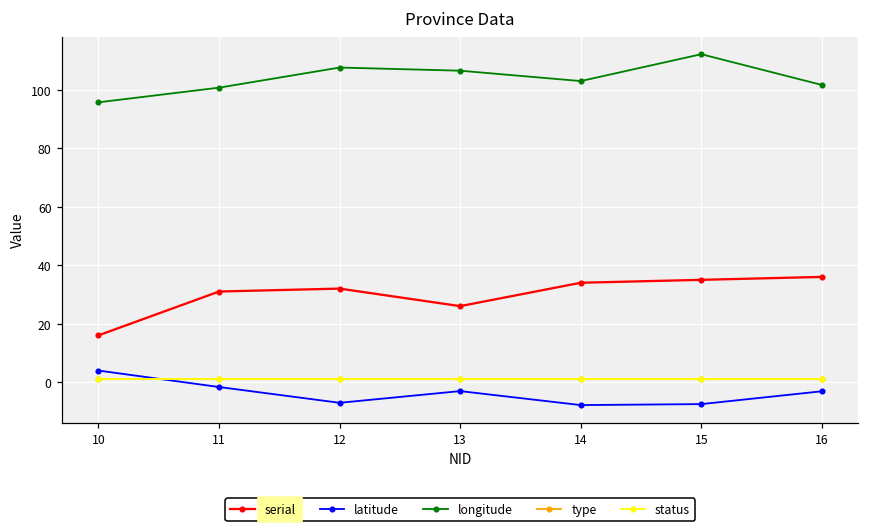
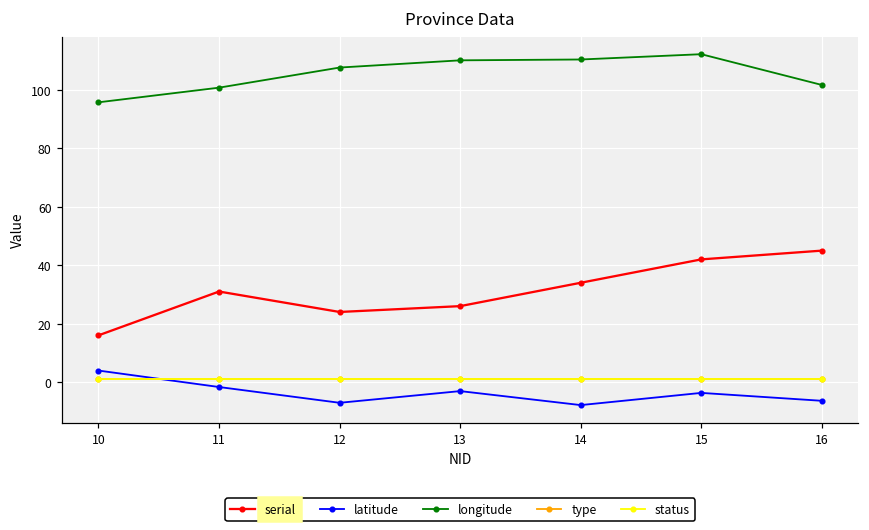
  {
    "serial": {
      "10": 16,
      "11": 31,
-     "12": 32,
+     "12": 24,
      "13": 26,
      "14": 34,
-     "15": 35,
-     "16": 36
+     "15": 42,
+     "16": 45
    },
    "latitude": {
      "10": 4,
      "11": -2,
      "12": -7,
      "13": -3,
      "14": -8,
-     "15": -8,
-     "16": -3
+     "15": -4,
+     "16": -6
    },
    "longitude": {
      "10": 96,
      "11": 101,
      "12": 108,
-     "13": 107,
-     "14": 103,
+     "13": 110,
+     "14": 110,
      "15": 112,
      "16": 102
    },
    "status": {
      "10": 1,
      "11": 1,
      "12": 1,
      "13": 1,
      "14": 1,
      "15": 1,
      "16": 1
    }
  }
